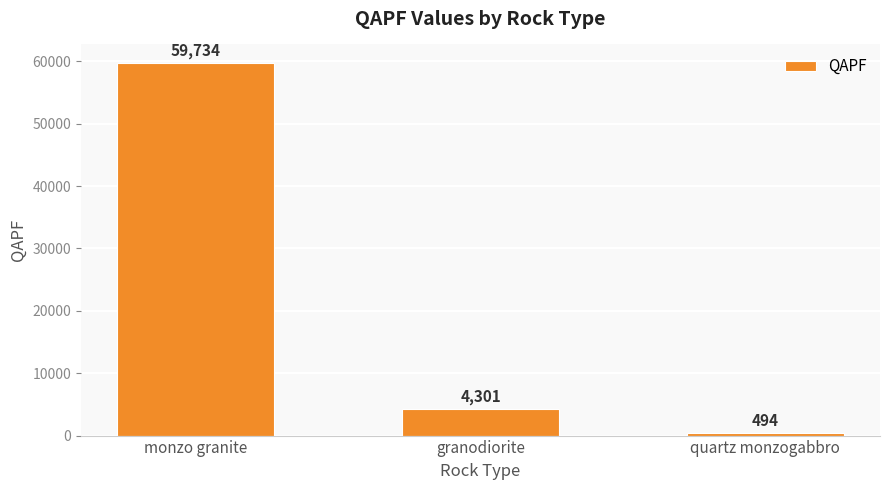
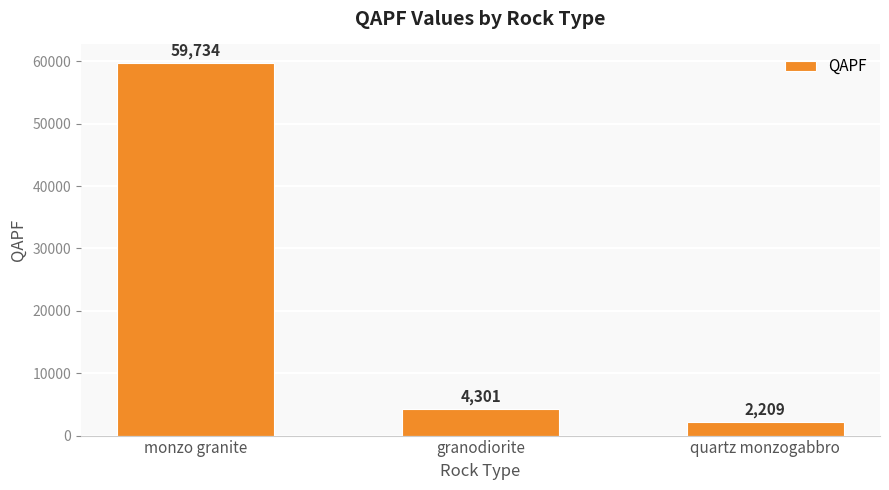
  {
    "monzo granite": "59,734",
    "granodiorite": "4,301",
-   "quartz monzogabbro": "494"
+   "quartz monzogabbro": "2,209"
  }
